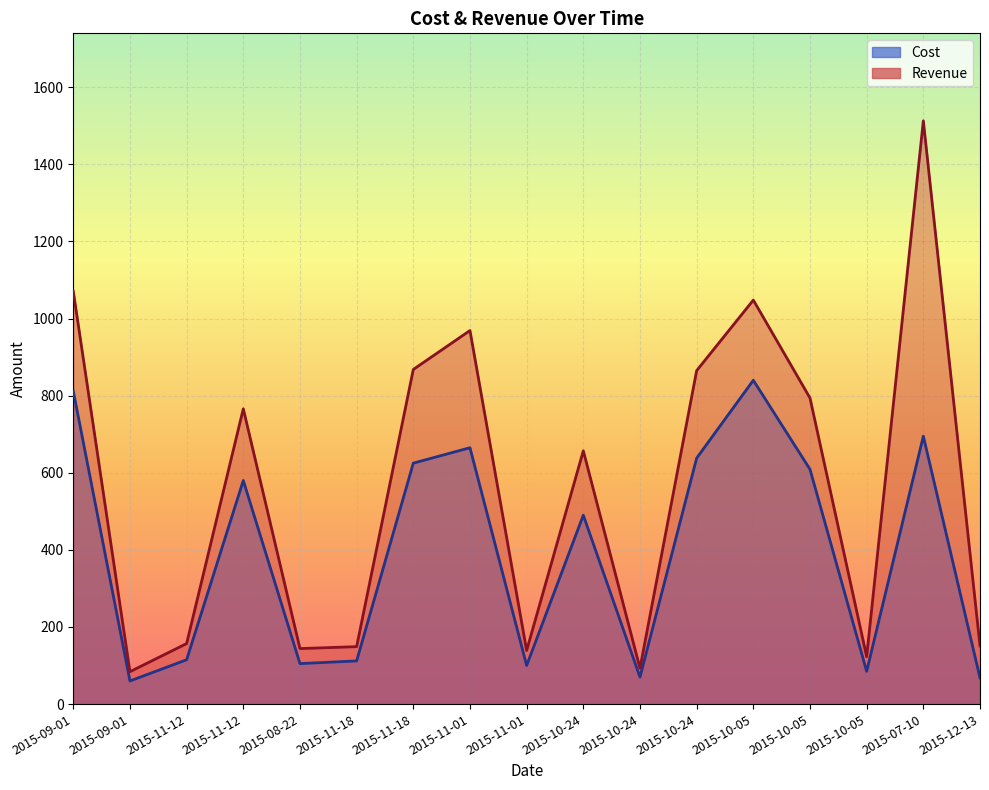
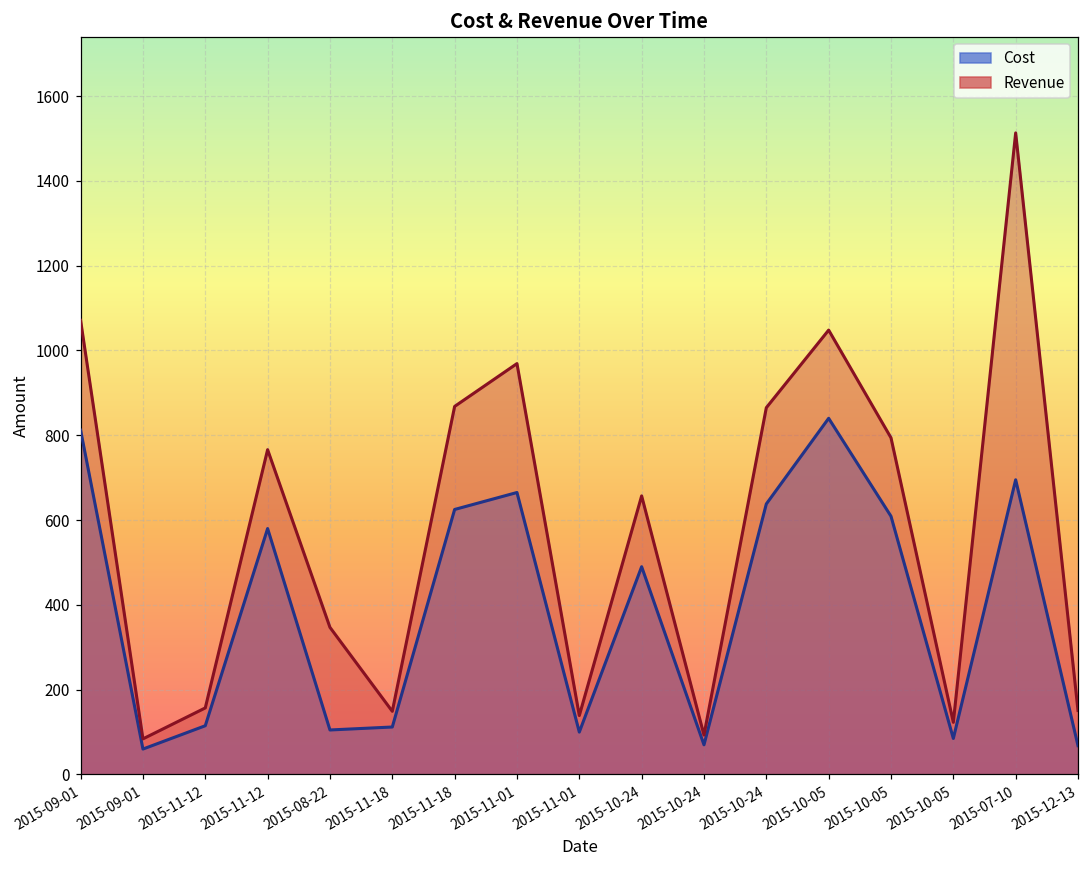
  {
    "Cost": {
      "2015-08-22": 110,
      "2015-07-10": 700,
      "2015-12-13": 70
    },
    "Revenue": {
-     "2015-08-22": 140,
+     "2015-08-22": 350,
      "2015-07-10": 1510,
      "2015-12-13": 150
    }
  }
